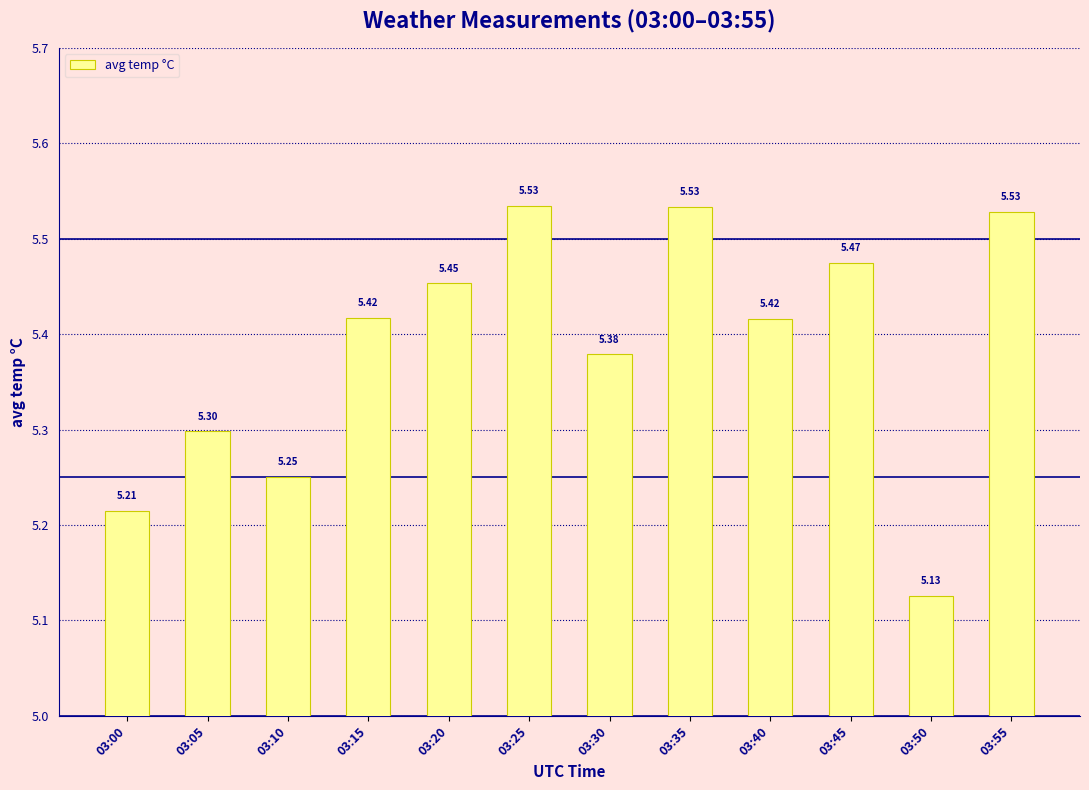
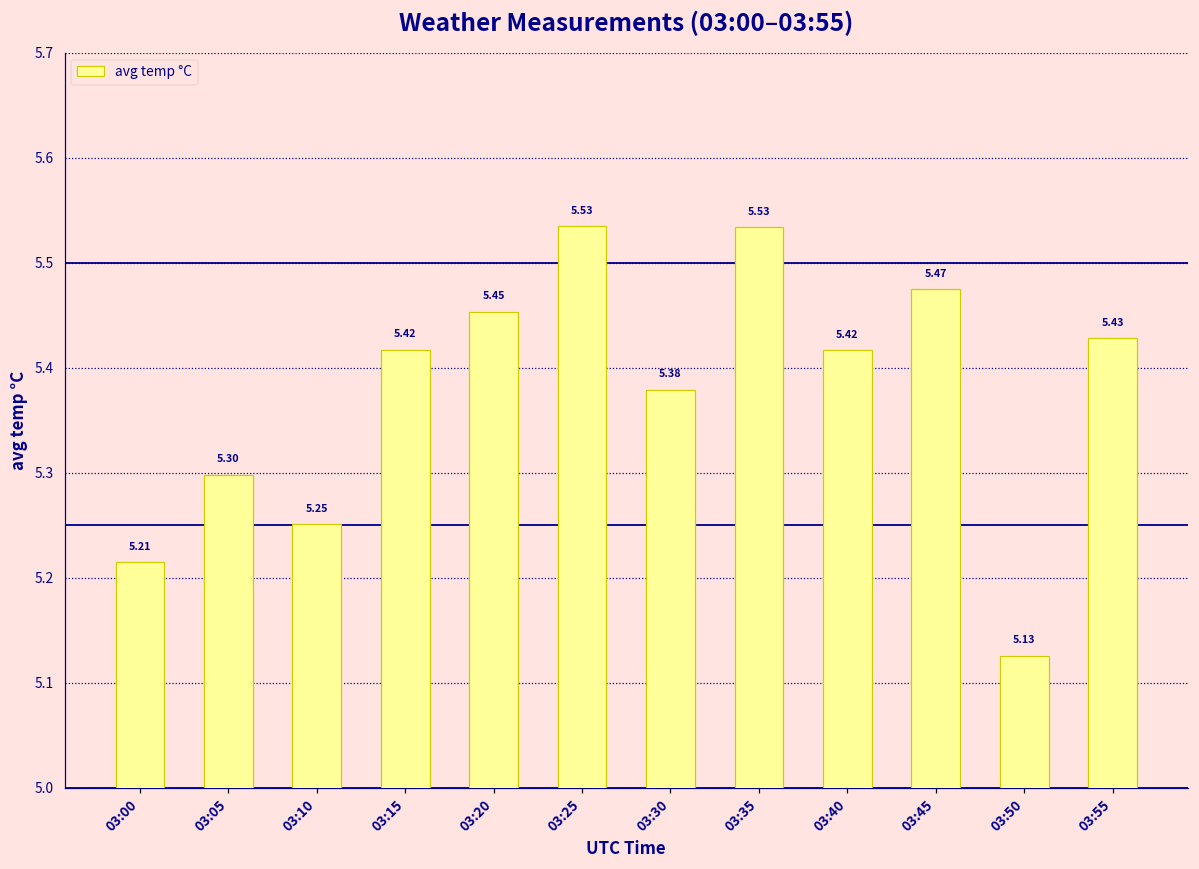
  {
    "03:00": 5.21,
    "03:05": 5.30,
    "03:10": 5.25,
    "03:15": 5.42,
    "03:20": 5.45,
    "03:25": 5.53,
    "03:30": 5.38,
    "03:35": 5.53,
    "03:40": 5.42,
    "03:45": 5.47,
    "03:50": 5.13,
-   "03:55": 5.53
+   "03:55": 5.43
  }
